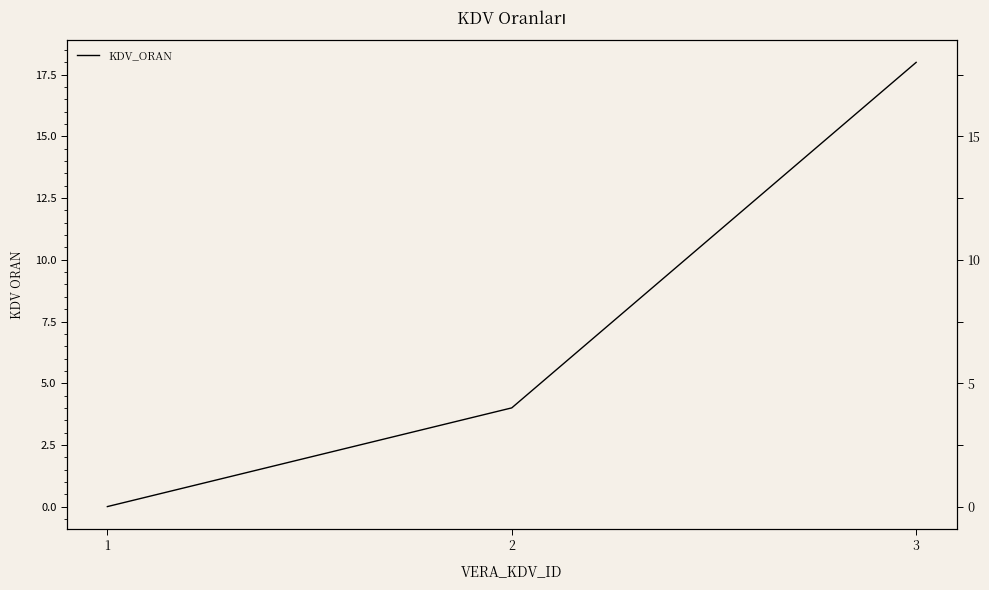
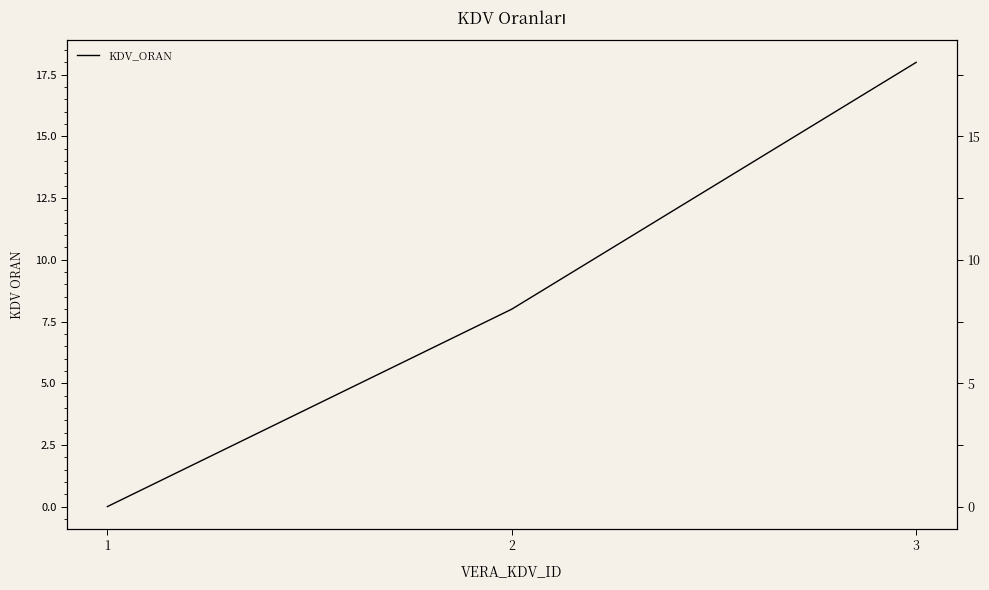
  {
    "1": 0,
-   "2": 4,
+   "2": 8,
    "3": 18
  }
